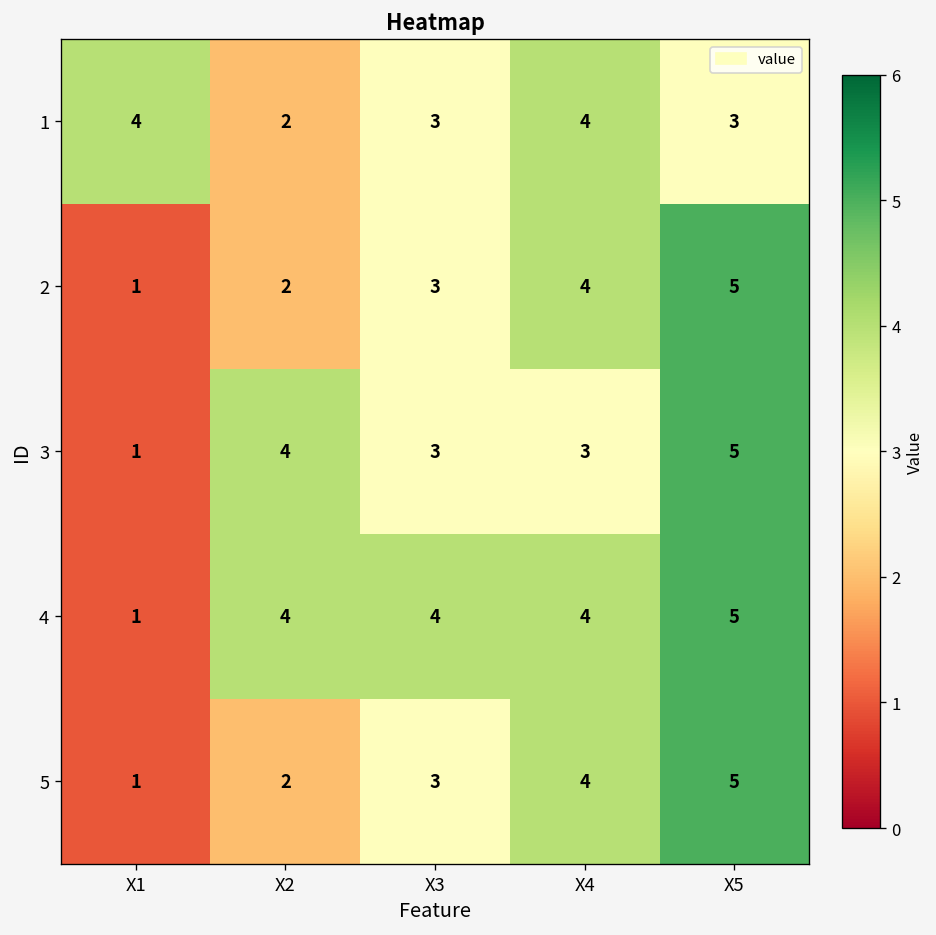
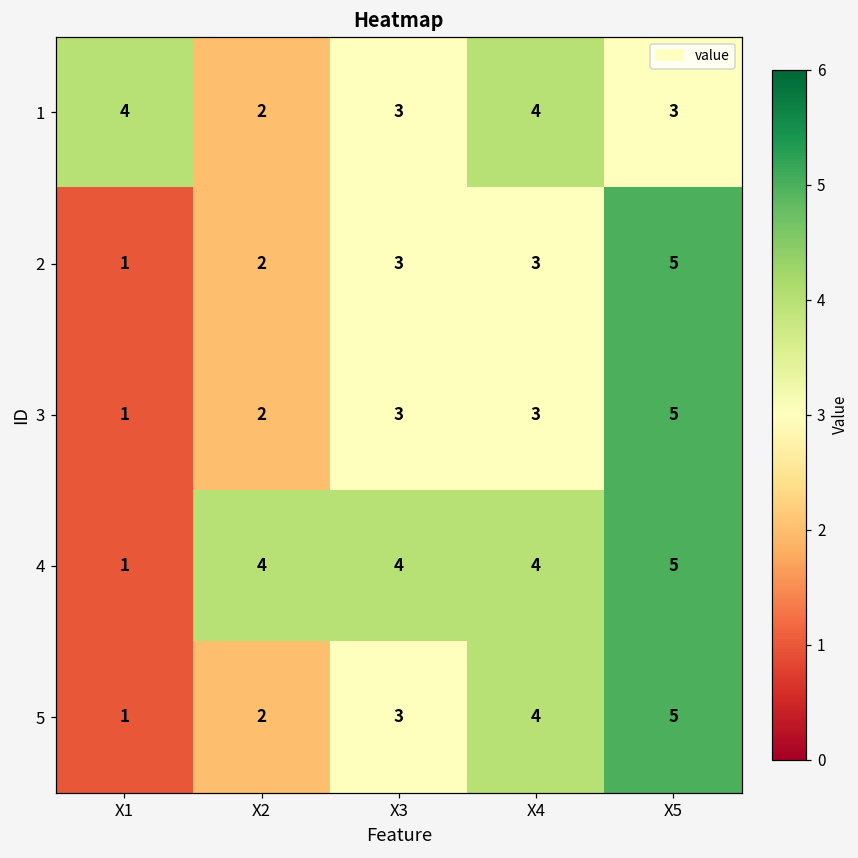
  {
    "1": {
      "X1": 4,
      "X2": 2,
      "X3": 3,
      "X4": 4,
      "X5": 3
    },
    "2": {
      "X1": 1,
      "X2": 2,
      "X3": 3,
-     "X4": 4,
+     "X4": 3,
      "X5": 5
    },
    "3": {
      "X1": 1,
-     "X2": 4,
+     "X2": 2,
      "X3": 3,
      "X4": 3,
      "X5": 5
    },
    "4": {
      "X1": 1,
      "X2": 4,
      "X3": 4,
      "X4": 4,
      "X5": 5
    },
    "5": {
      "X1": 1,
      "X2": 2,
      "X3": 3,
      "X4": 4,
      "X5": 5
    }
  }
